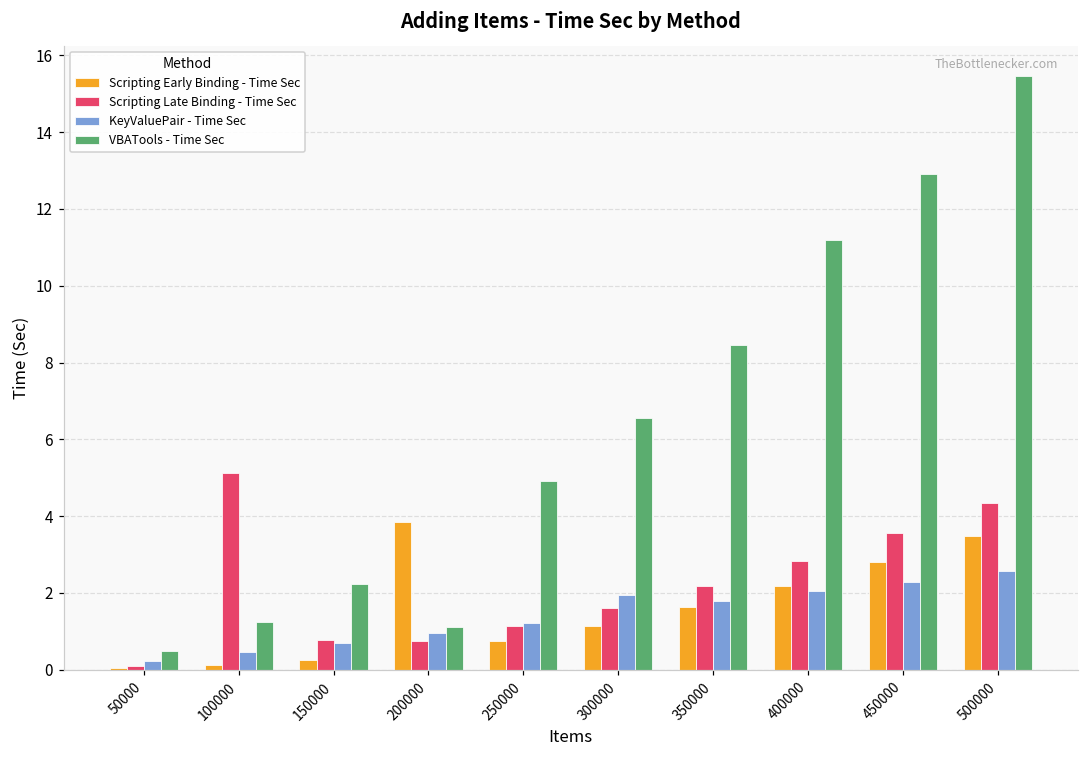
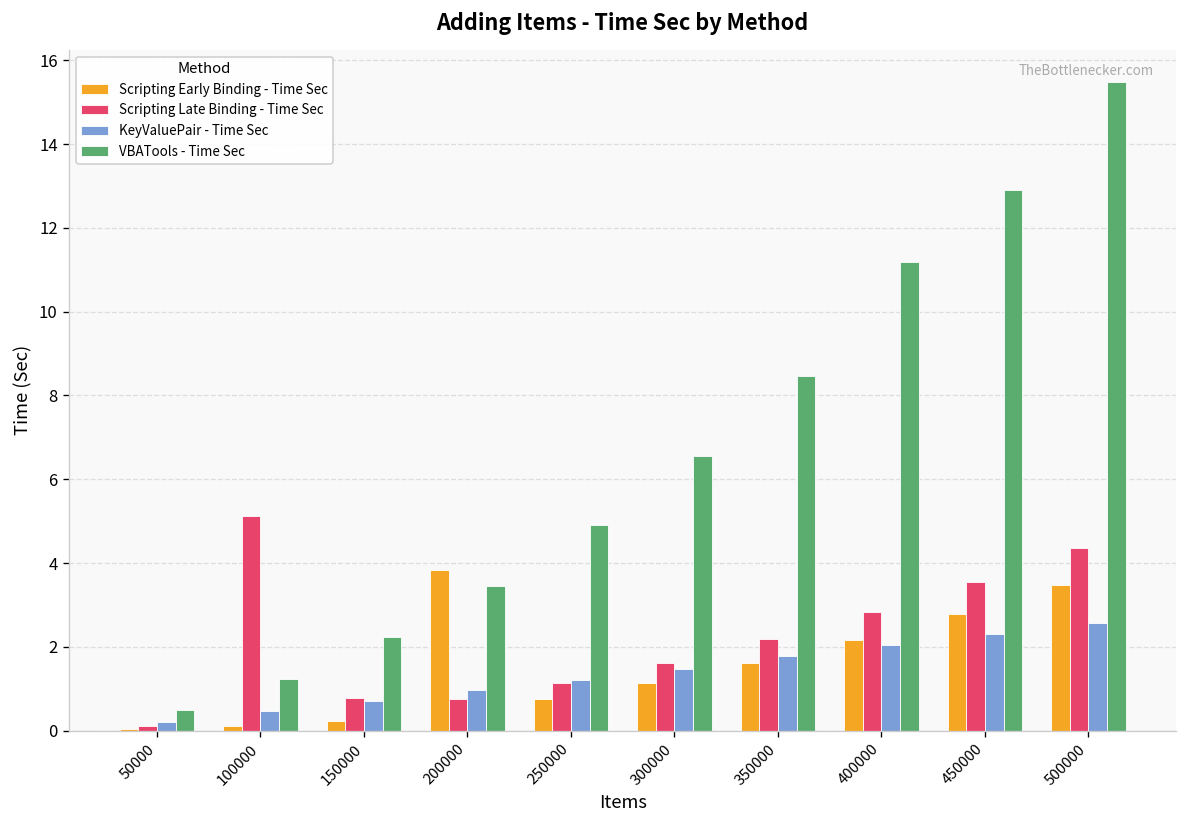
  {
    "Scripting Early Binding - Time Sec": {
      "100000": 0.1,
      "150000": 0.2,
      "200000": 3.8,
      "250000": 0.8,
      "300000": 1.1,
      "350000": 1.6,
      "400000": 2.2,
      "450000": 2.8,
      "500000": 3.5
    },
    "Scripting Late Binding - Time Sec": {
      "50000": 0.1,
      "100000": 5.1,
      "150000": 0.8,
      "200000": 0.7,
      "250000": 1.1,
      "300000": 1.6,
      "350000": 2.2,
      "400000": 2.8,
      "450000": 3.6,
      "500000": 4.3
    },
    "KeyValuePair - Time Sec": {
      "50000": 0.2,
      "100000": 0.5,
      "150000": 0.7,
      "200000": 1.0,
      "250000": 1.2,
-     "300000": 1.9,
+     "300000": 1.5,
      "350000": 1.8,
      "400000": 2.0,
      "450000": 2.3,
      "500000": 2.6
    },
    "VBATools - Time Sec": {
      "50000": 0.5,
      "100000": 1.2,
      "150000": 2.2,
-     "200000": 1.1,
+     "200000": 3.5,
      "250000": 4.9,
      "300000": 6.6,
      "350000": 8.5,
      "400000": 11.2,
      "450000": 12.9,
      "500000": 15.5
    }
  }
